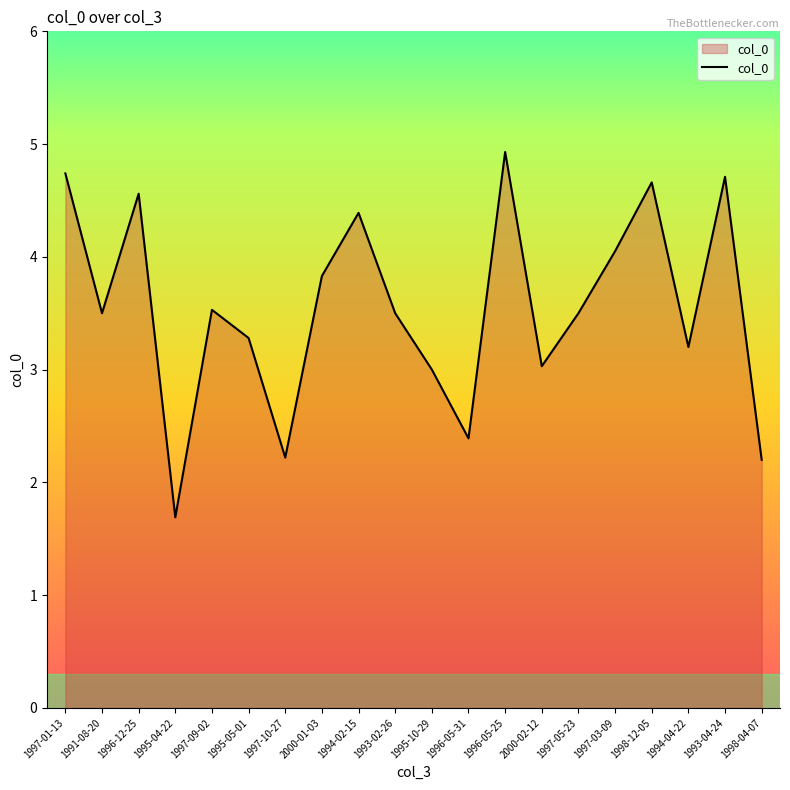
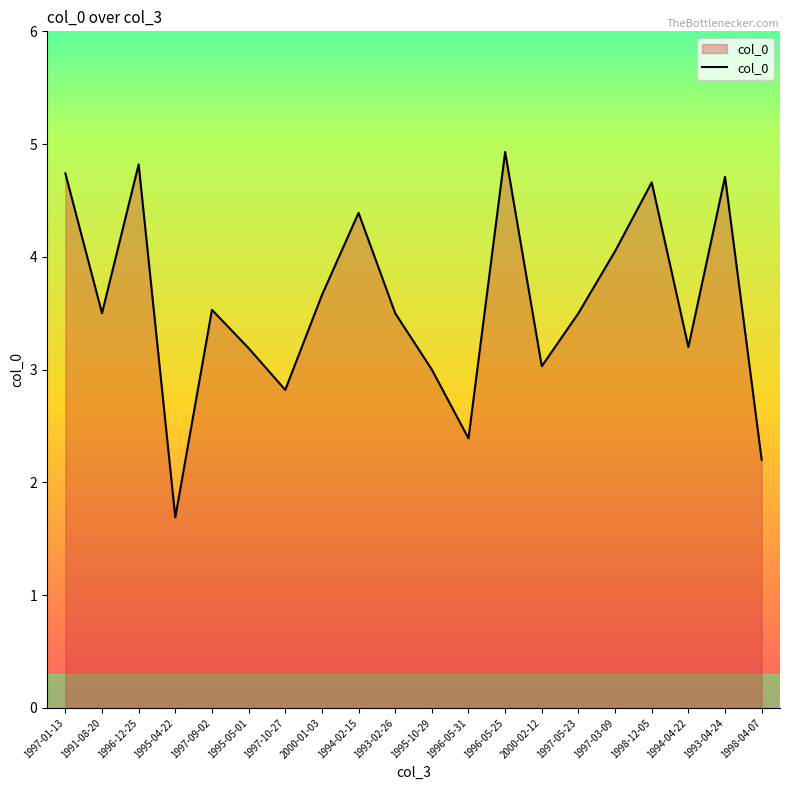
  {
    "1997-01-13": 4.74,
    "1991-08-20": 3.50,
-   "1996-12-25": 4.56,
+   "1996-12-25": 4.82,
    "1995-04-22": 1.69,
    "1997-09-02": 3.53,
-   "1995-05-01": 3.28,
-   "1997-10-27": 2.22,
-   "2000-01-03": 3.83,
+   "1995-05-01": 3.19,
+   "1997-10-27": 2.82,
+   "2000-01-03": 3.66,
    "1994-02-15": 4.39,
    "1993-02-26": 3.50,
    "1995-10-29": 3.00,
    "1996-05-31": 2.39,
    "1996-05-25": 4.93,
    "2000-02-12": 3.03,
    "1997-05-23": 3.50,
    "1997-03-09": 4.05,
    "1998-12-05": 4.66,
    "1994-04-22": 3.20,
    "1993-04-24": 4.71,
    "1998-04-07": 2.20
  }
